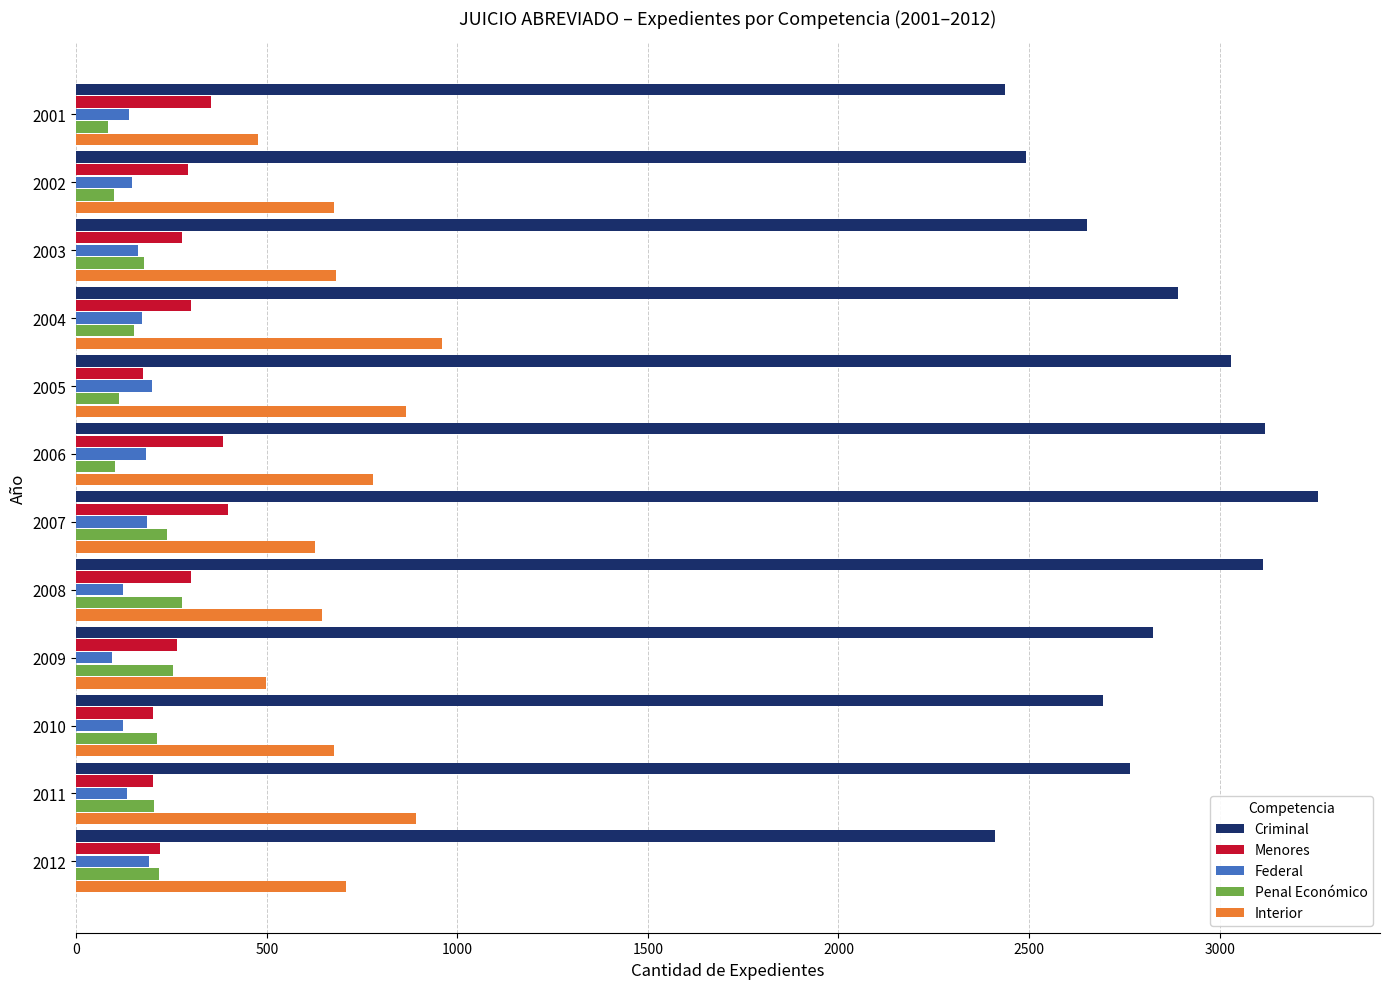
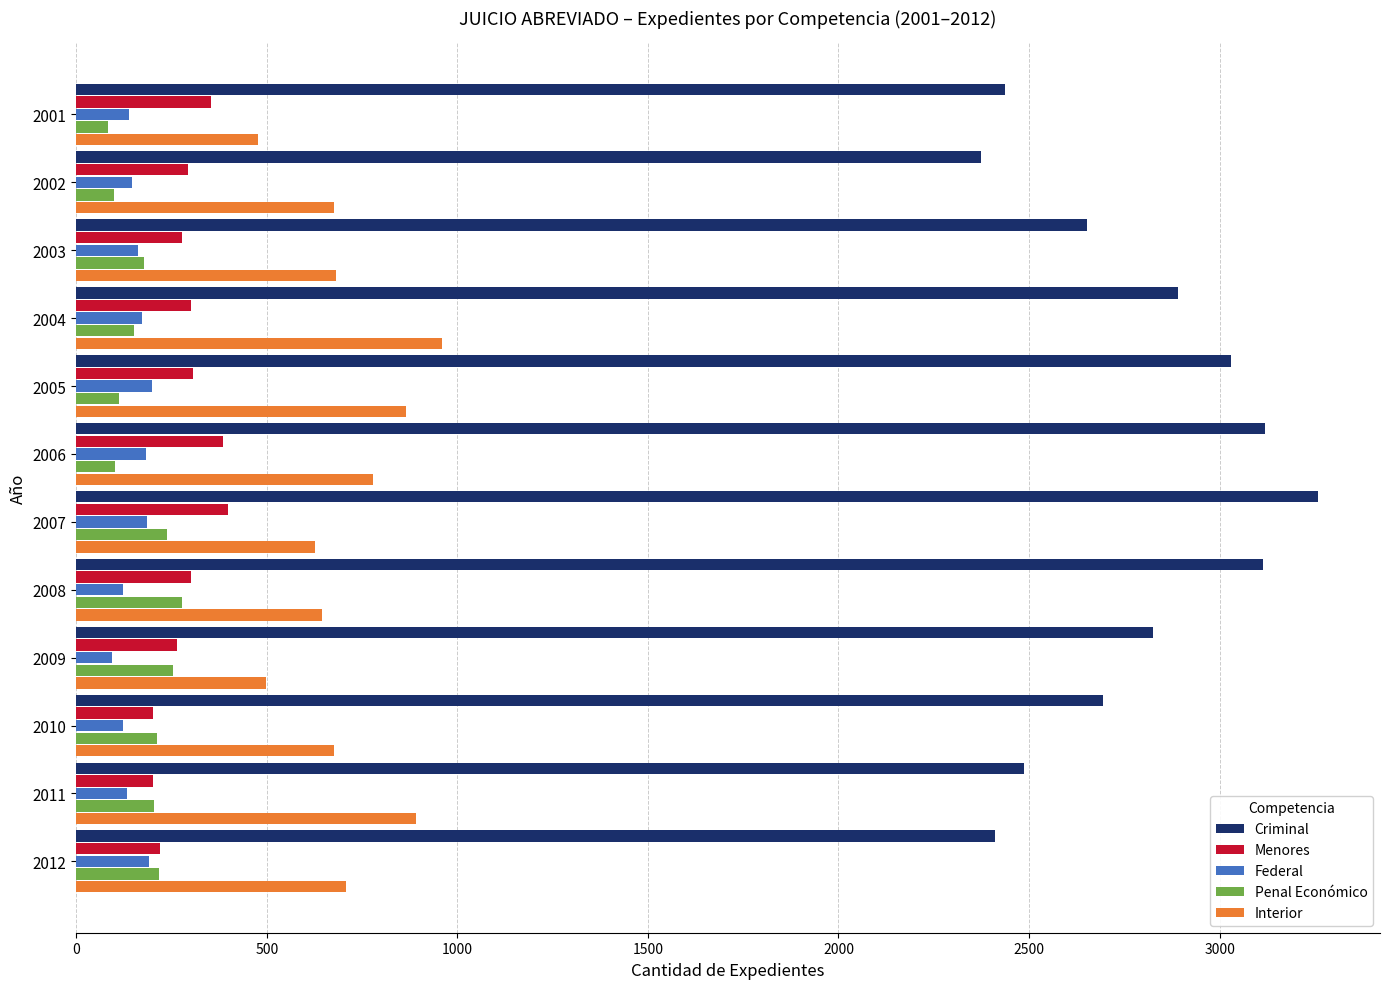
  {
    "Criminal": {
      "2001": 2440,
-     "2002": 2490,
+     "2002": 2370,
      "2003": 2650,
      "2004": 2890,
      "2005": 3030,
      "2006": 3120,
      "2007": 3260,
      "2008": 3110,
      "2009": 2820,
      "2010": 2700,
-     "2011": 2770,
+     "2011": 2490,
      "2012": 2410
    },
    "Menores": {
      "2001": 350,
      "2002": 290,
      "2003": 280,
      "2004": 300,
-     "2005": 180,
+     "2005": 310,
      "2006": 390,
      "2007": 400,
      "2008": 300,
      "2009": 260,
      "2010": 200,
      "2011": 200,
      "2012": 220
    },
    "Federal": {
      "2001": 140,
      "2002": 150,
      "2003": 160,
      "2004": 170,
      "2005": 200,
      "2006": 180,
      "2007": 190,
      "2008": 120,
      "2009": 90,
      "2010": 120,
      "2011": 130,
      "2012": 190
    },
    "Penal Económico": {
      "2001": 80,
      "2002": 100,
      "2003": 180,
      "2004": 150,
      "2005": 110,
      "2006": 100,
      "2007": 240,
      "2008": 280,
      "2009": 260,
      "2010": 210,
      "2011": 200,
      "2012": 220
    },
    "Interior": {
      "2001": 480,
      "2002": 680,
      "2003": 680,
      "2004": 960,
      "2005": 870,
      "2006": 780,
      "2007": 630,
      "2008": 640,
      "2009": 500,
      "2010": 680,
      "2011": 890,
      "2012": 710
    }
  }
